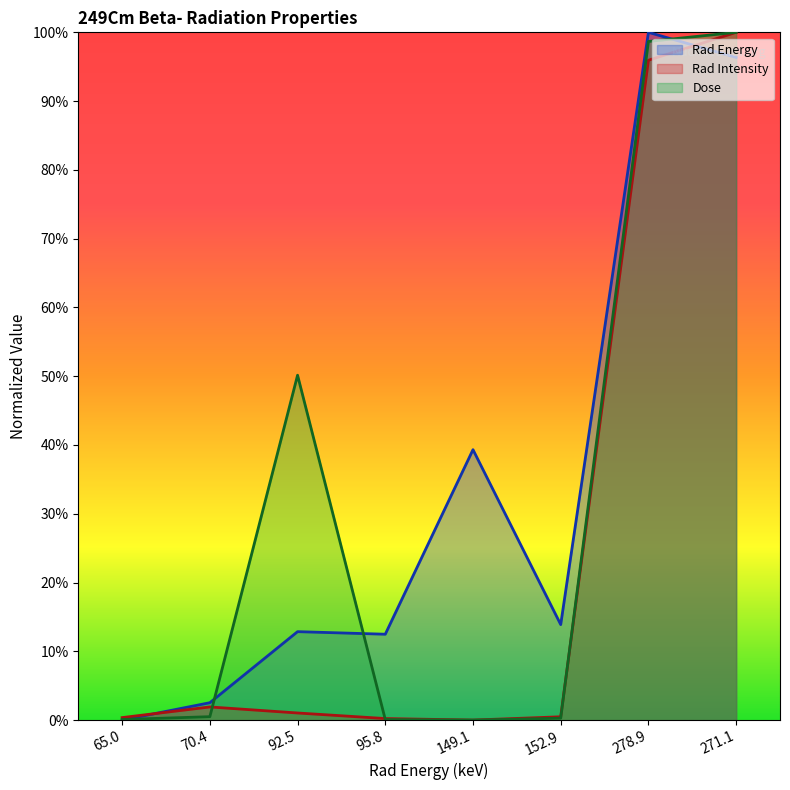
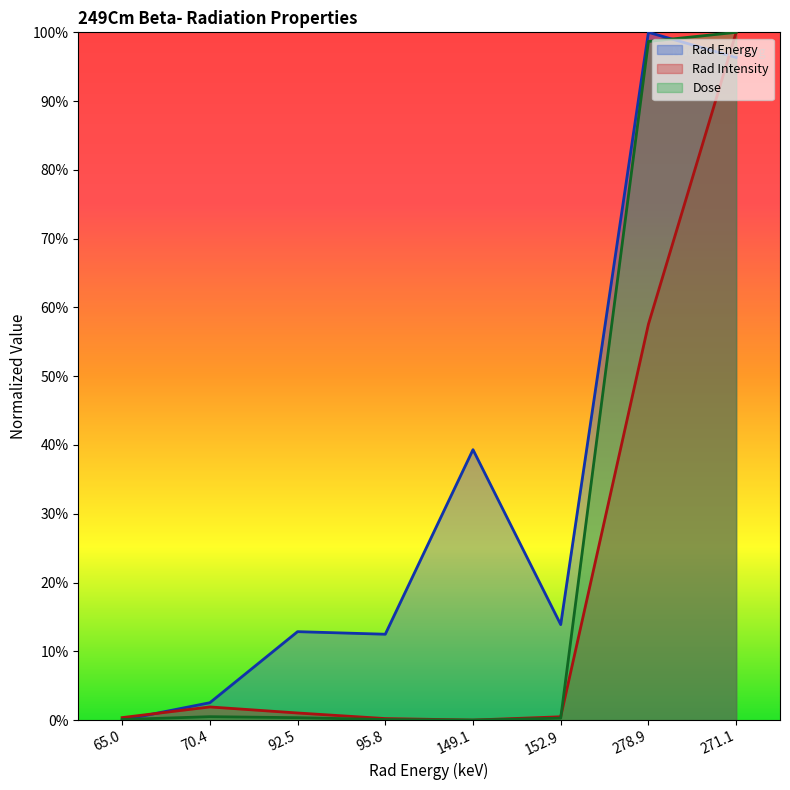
  {
    "Rad Energy": {
      "70.4": "3%",
      "92.5": "13%",
      "95.8": "12%",
      "149.1": "39%",
      "152.9": "14%",
      "278.9": "100%"
    },
    "Rad Intensity": {
      "70.4": "2%",
      "92.5": "1%",
-     "278.9": "96%"
+     "278.9": "58%"
    },
    "Dose": {
      "70.4": "0%",
-     "92.5": "50%",
+     "92.5": "0%",
      "278.9": "99%"
    }
  }
